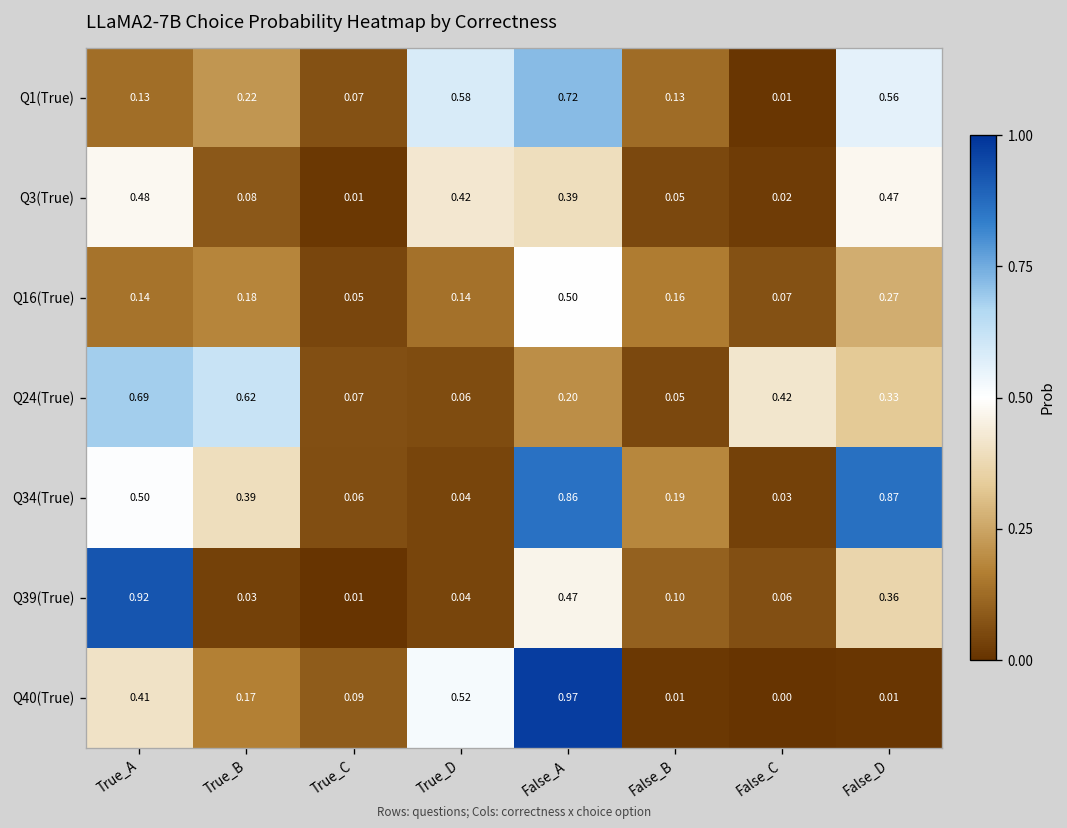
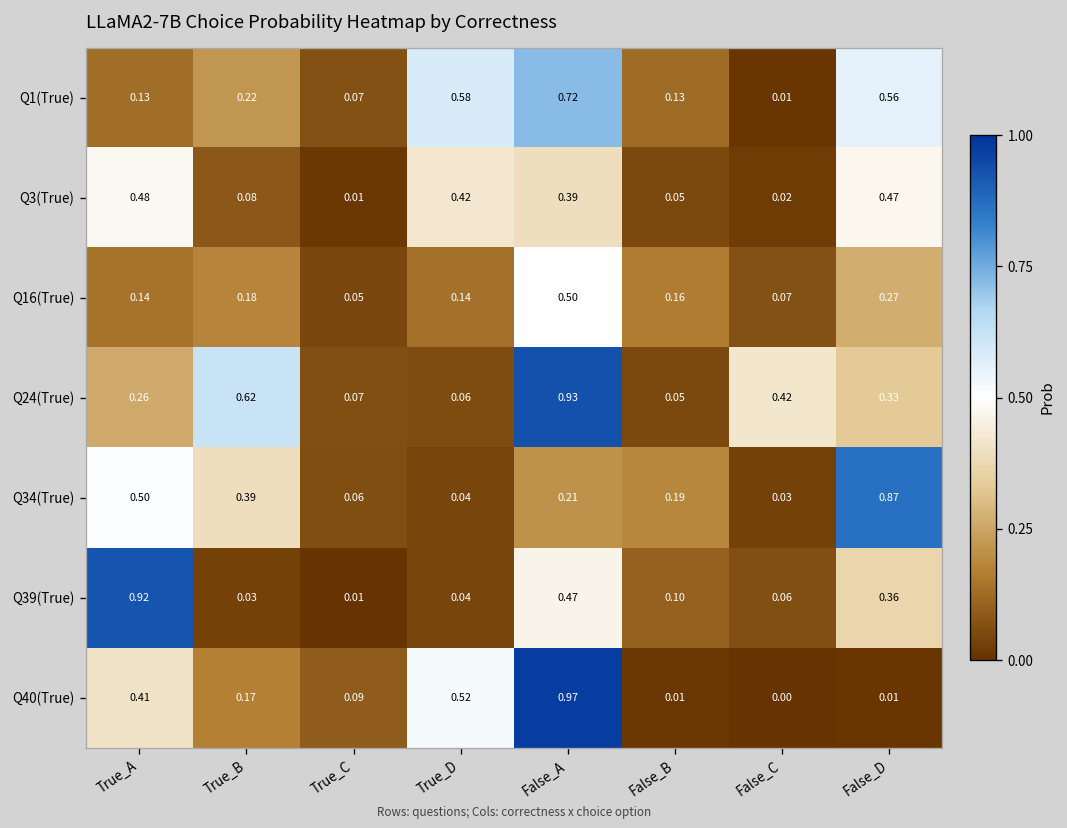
  {
    "Q1(True)": {
      "True_A": 0.13,
      "True_B": 0.22,
      "True_C": 0.07,
      "True_D": 0.58,
      "False_A": 0.72,
      "False_B": 0.13,
      "False_C": 0.01,
      "False_D": 0.56
    },
    "Q3(True)": {
      "True_A": 0.48,
      "True_B": 0.08,
      "True_C": 0.01,
      "True_D": 0.42,
      "False_A": 0.39,
      "False_B": 0.05,
      "False_C": 0.02,
      "False_D": 0.47
    },
    "Q16(True)": {
      "True_A": 0.14,
      "True_B": 0.18,
      "True_C": 0.05,
      "True_D": 0.14,
      "False_A": 0.50,
      "False_B": 0.16,
      "False_C": 0.07,
      "False_D": 0.27
    },
    "Q24(True)": {
-     "True_A": 0.69,
+     "True_A": 0.26,
      "True_B": 0.62,
      "True_C": 0.07,
      "True_D": 0.06,
-     "False_A": 0.20,
+     "False_A": 0.93,
      "False_B": 0.05,
      "False_C": 0.42,
      "False_D": 0.33
    },
    "Q34(True)": {
      "True_A": 0.50,
      "True_B": 0.39,
      "True_C": 0.06,
      "True_D": 0.04,
-     "False_A": 0.86,
+     "False_A": 0.21,
      "False_B": 0.19,
      "False_C": 0.03,
      "False_D": 0.87
    },
    "Q39(True)": {
      "True_A": 0.92,
      "True_B": 0.03,
      "True_C": 0.01,
      "True_D": 0.04,
      "False_A": 0.47,
      "False_B": 0.10,
      "False_C": 0.06,
      "False_D": 0.36
    },
    "Q40(True)": {
      "True_A": 0.41,
      "True_B": 0.17,
      "True_C": 0.09,
      "True_D": 0.52,
      "False_A": 0.97,
      "False_B": 0.01,
      "False_C": 0.00,
      "False_D": 0.01
    }
  }
